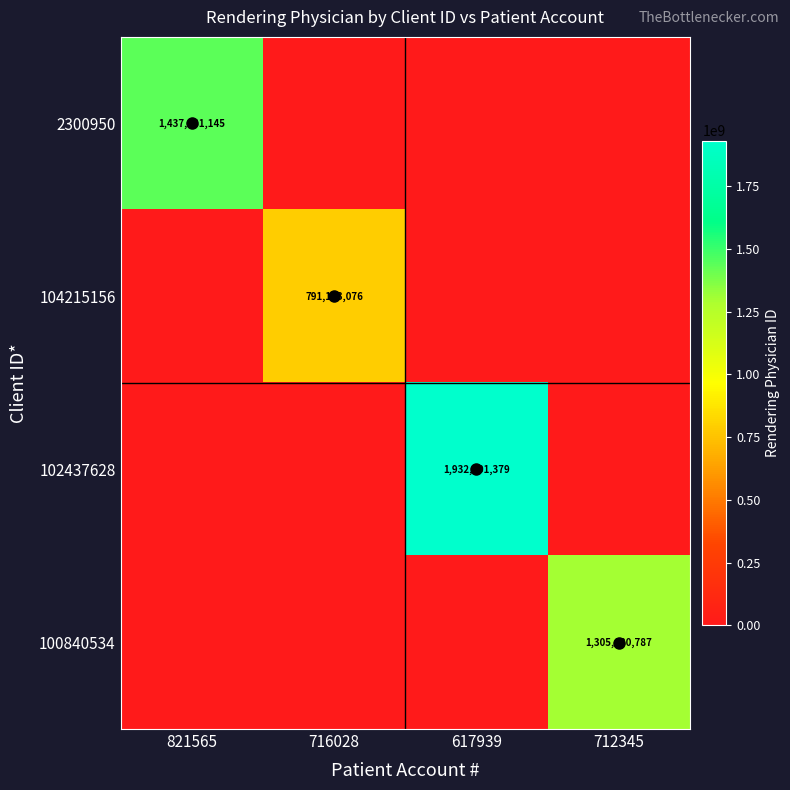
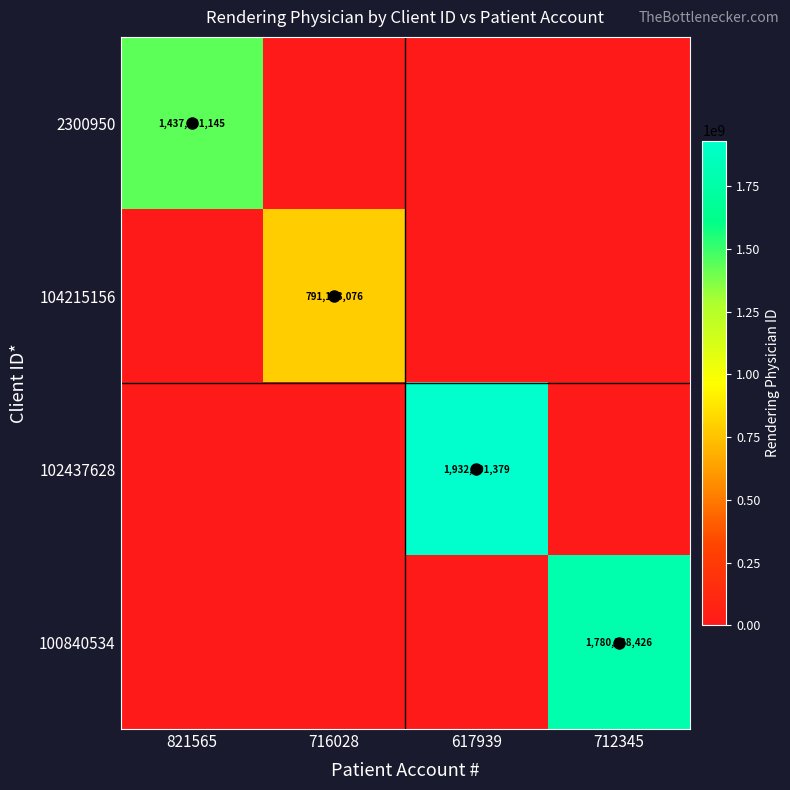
  {
    "100840534": {
-     "712345": "1,305,680,787"
+     "712345": "1,780,338,426"
    }
  }
